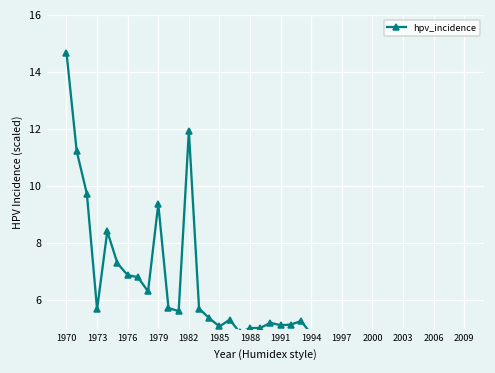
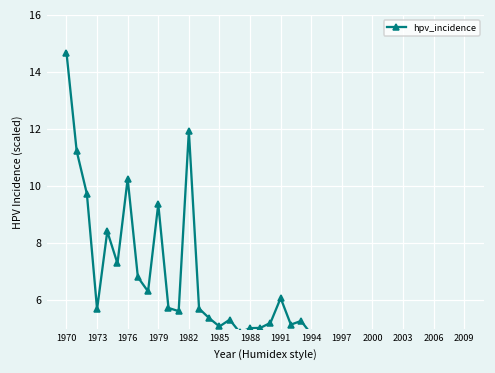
  {
    "1970": 14.7,
    "1973": 5.7,
-   "1976": 6.9,
+   "1976": 10.3,
    "1979": 9.4,
    "1982": 11.9,
    "1985": 5.1,
    "1988": 5.0,
-   "1991": 5.1
+   "1991": 6.1
  }
